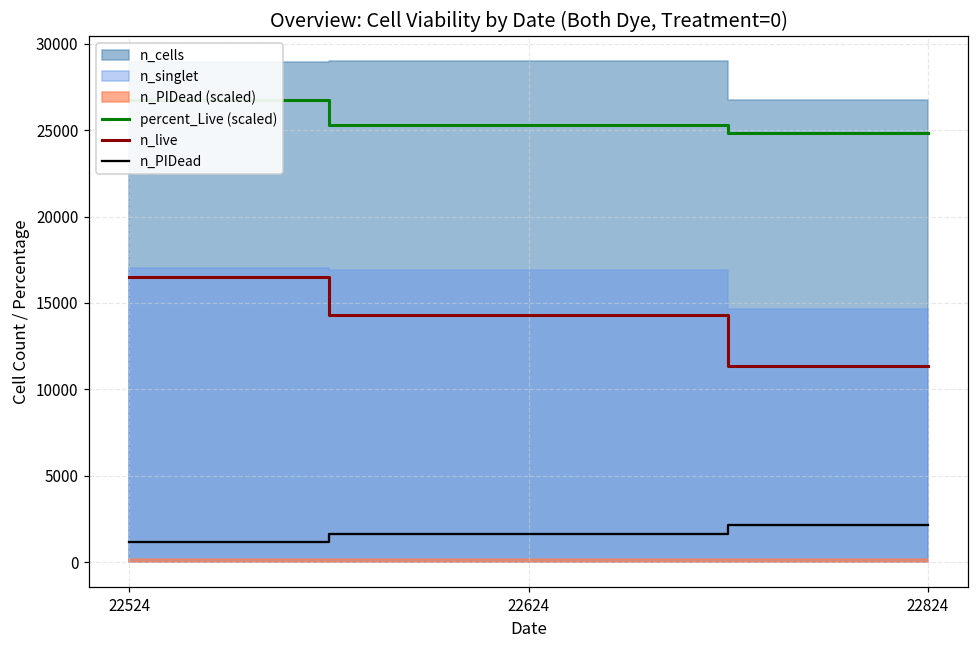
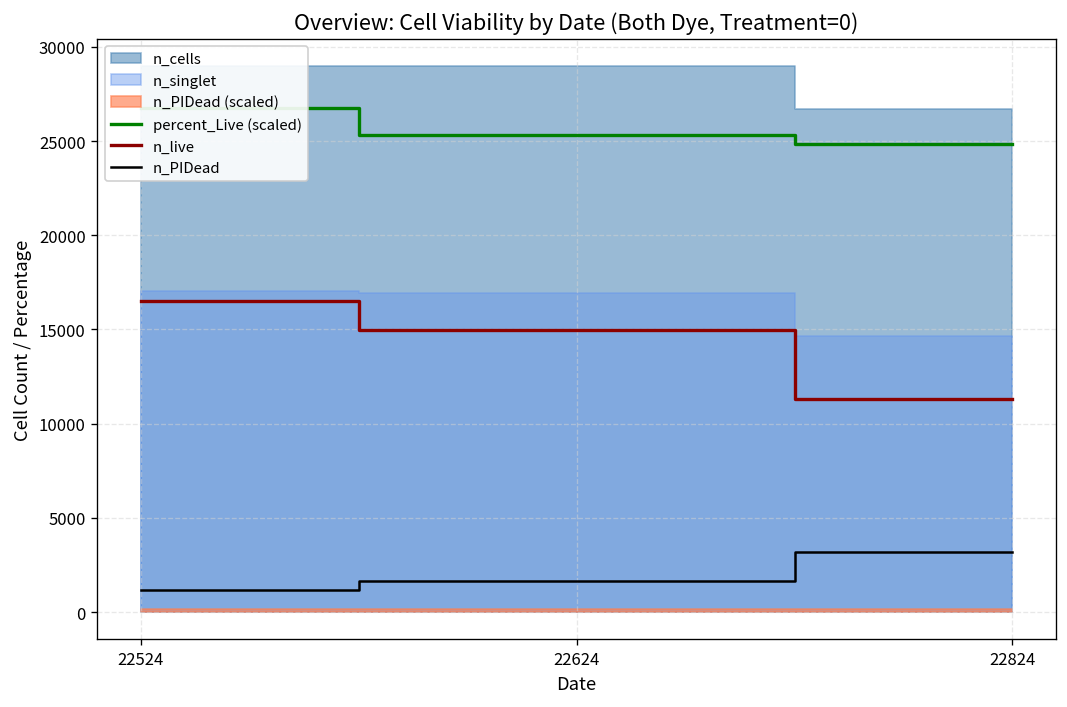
  {
    "percent_Live (scaled)": {
      "22624": 25300,
      "22824": 24800
    },
    "n_live": {
      "22524": 16500,
-     "22624": 14300,
+     "22624": 15000,
      "22824": 11300
    },
    "n_PIDead": {
      "22524": 1200,
      "22624": 1600,
-     "22824": 2100
+     "22824": 3200
    }
  }
